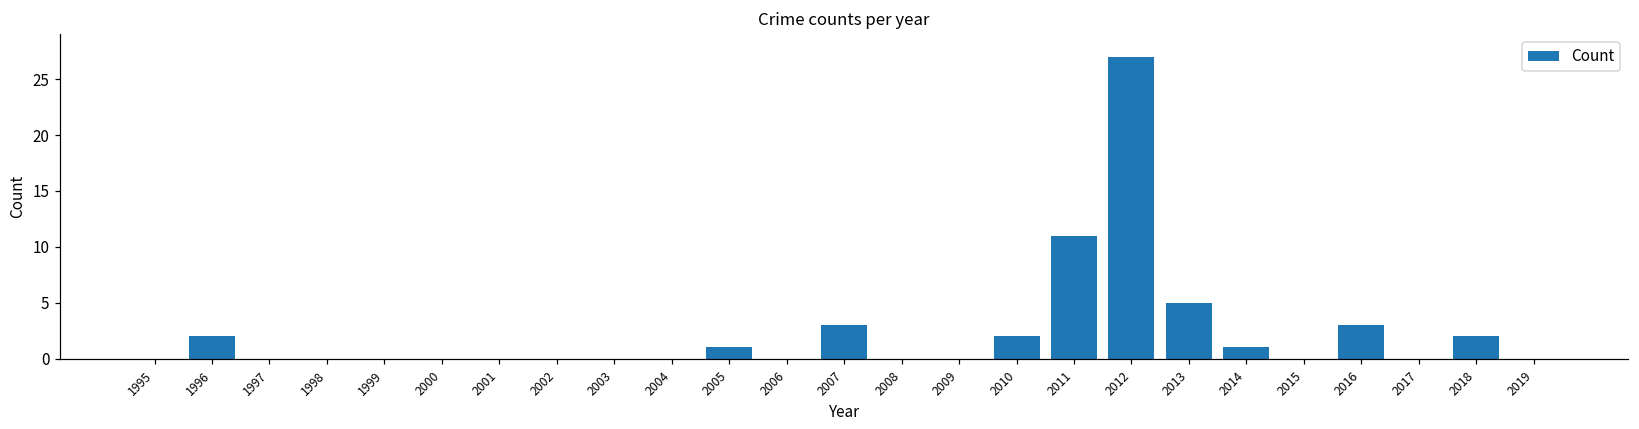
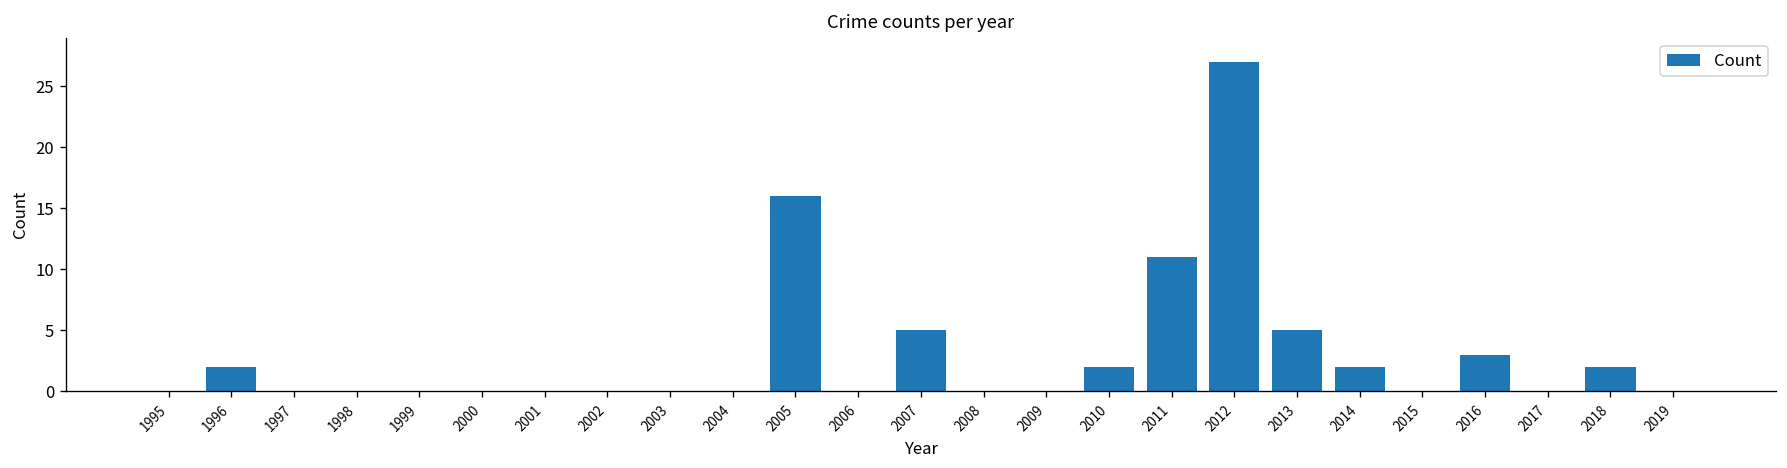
  {
    "1995": 0,
    "1996": 2,
    "1997": 0,
    "1998": 0,
    "1999": 0,
    "2000": 0,
    "2001": 0,
    "2002": 0,
    "2003": 0,
    "2004": 0,
-   "2005": 1,
+   "2005": 16,
    "2006": 0,
-   "2007": 3,
+   "2007": 5,
    "2008": 0,
    "2009": 0,
    "2010": 2,
    "2011": 11,
    "2012": 27,
    "2013": 5,
-   "2014": 1,
+   "2014": 2,
    "2015": 0,
    "2016": 3,
    "2017": 0,
    "2018": 2,
    "2019": 0
  }
